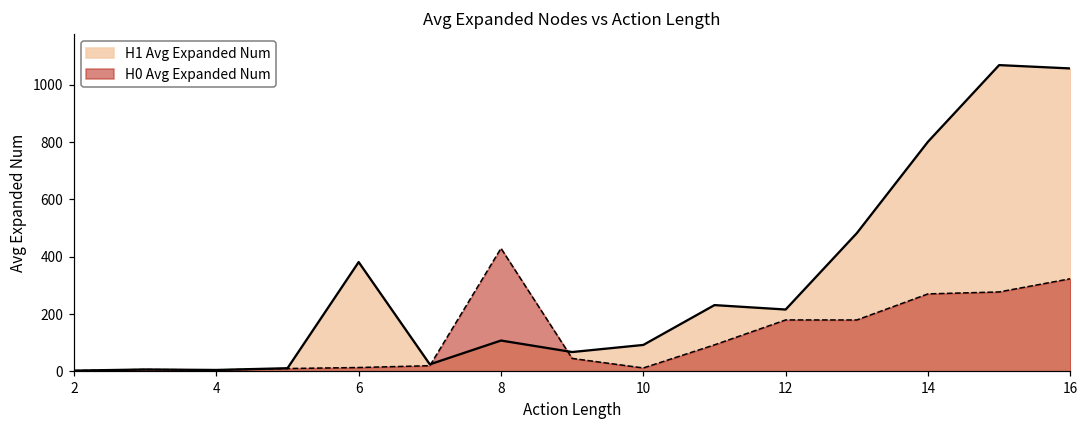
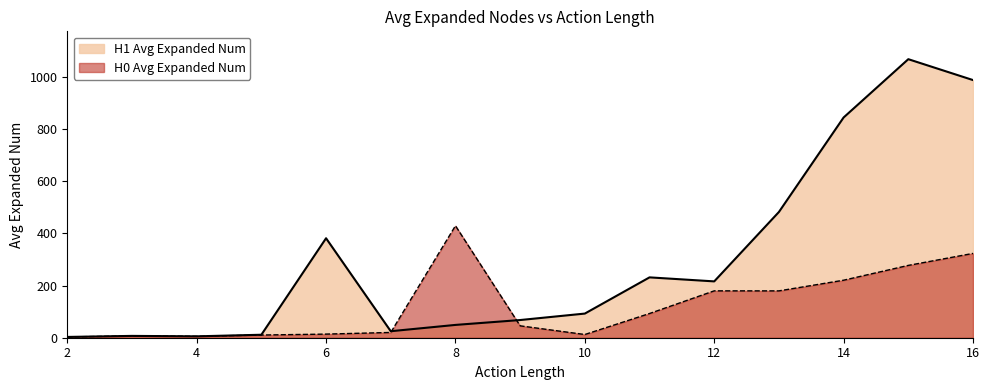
  {
    "H1 Avg Expanded Num": {
      "6": 380,
-     "8": 110,
+     "8": 50,
      "10": 90,
      "12": 220,
-     "14": 800,
-     "16": 1060
+     "14": 840,
+     "16": 990
    },
    "H0 Avg Expanded Num": {
      "6": 10,
      "8": 430,
      "10": 10,
      "12": 180,
-     "14": 270,
+     "14": 220,
      "16": 320
    }
  }
